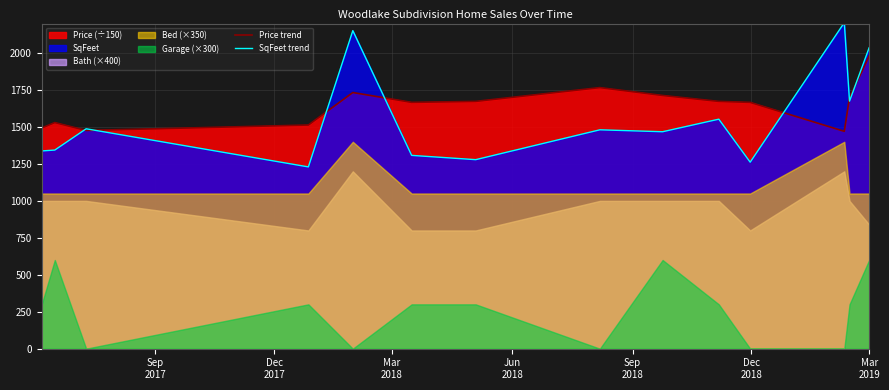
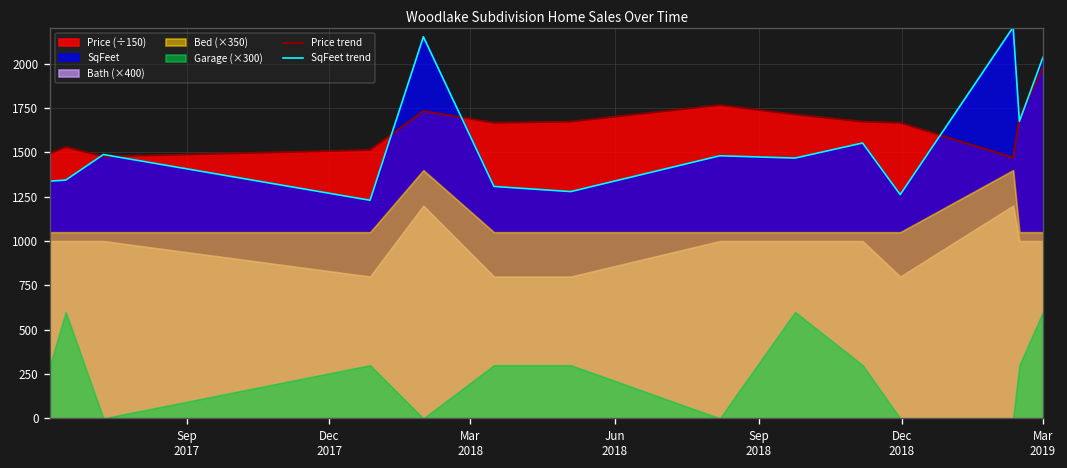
  {
    "Price (÷150)": {
      "Mar 2019": 1980
    },
    "SqFeet": {
      "Mar 2019": 2040
    },
    "Bath (×400)": {
-     "Mar 2019": 840
+     "Mar 2019": 1000
    },
    "Bed (×350)": {
      "Mar 2019": 1050
    },
    "Garage (×300)": {
      "Mar 2019": 600
    }
  }
